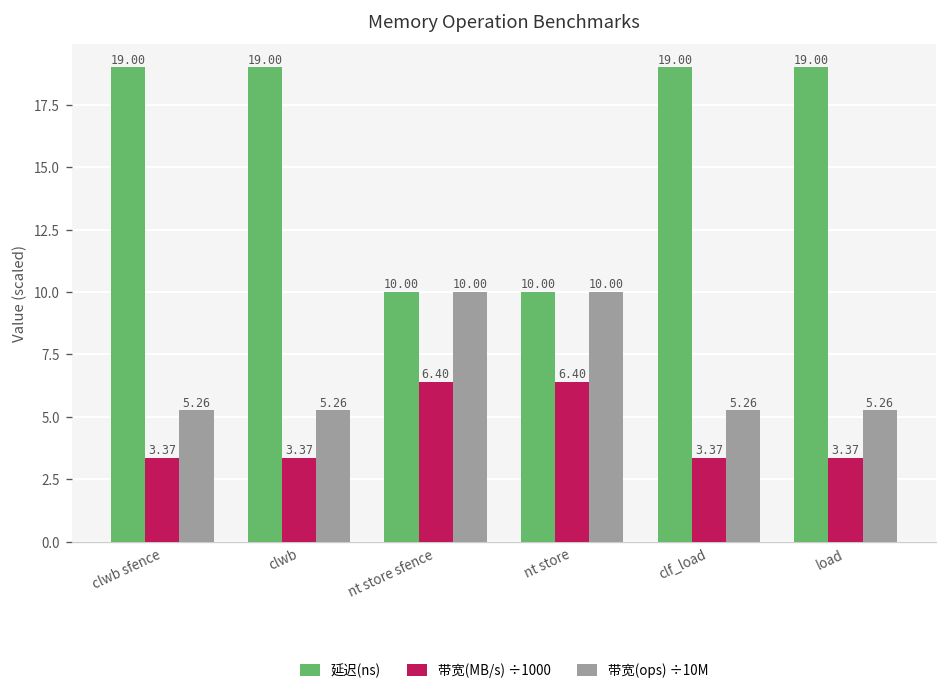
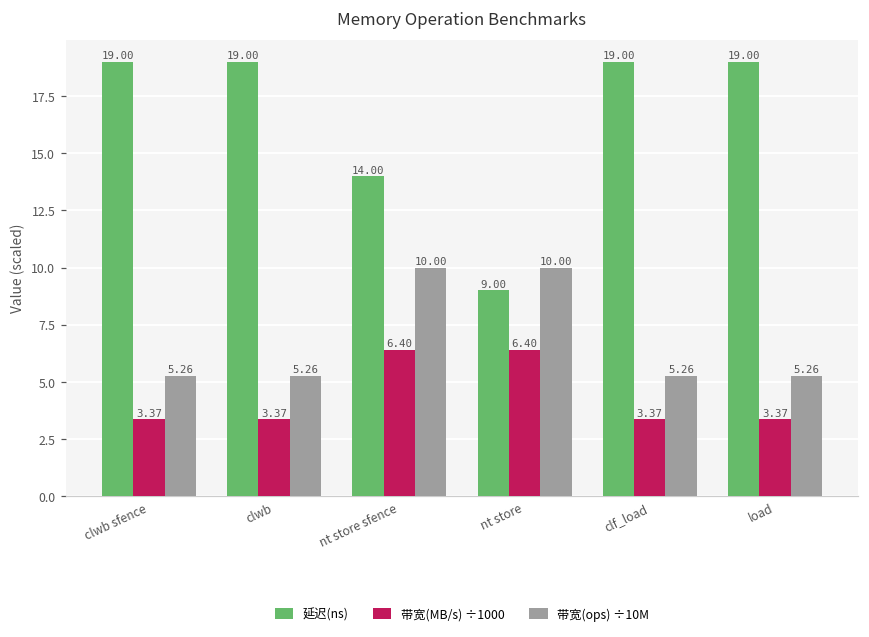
  {
    "延迟(ns)": {
      "clwb sfence": 19.00,
      "clwb": 19.00,
-     "nt store sfence": 10.00,
-     "nt store": 10.00,
+     "nt store sfence": 14.00,
+     "nt store": 9.00,
      "clf_load": 19.00,
      "load": 19.00
    },
    "带宽(MB/s) ÷1000": {
      "clwb sfence": 3.37,
      "clwb": 3.37,
      "nt store sfence": 6.40,
      "nt store": 6.40,
      "clf_load": 3.37,
      "load": 3.37
    },
    "带宽(ops) ÷10M": {
      "clwb sfence": 5.26,
      "clwb": 5.26,
      "nt store sfence": 10.00,
      "nt store": 10.00,
      "clf_load": 5.26,
      "load": 5.26
    }
  }
